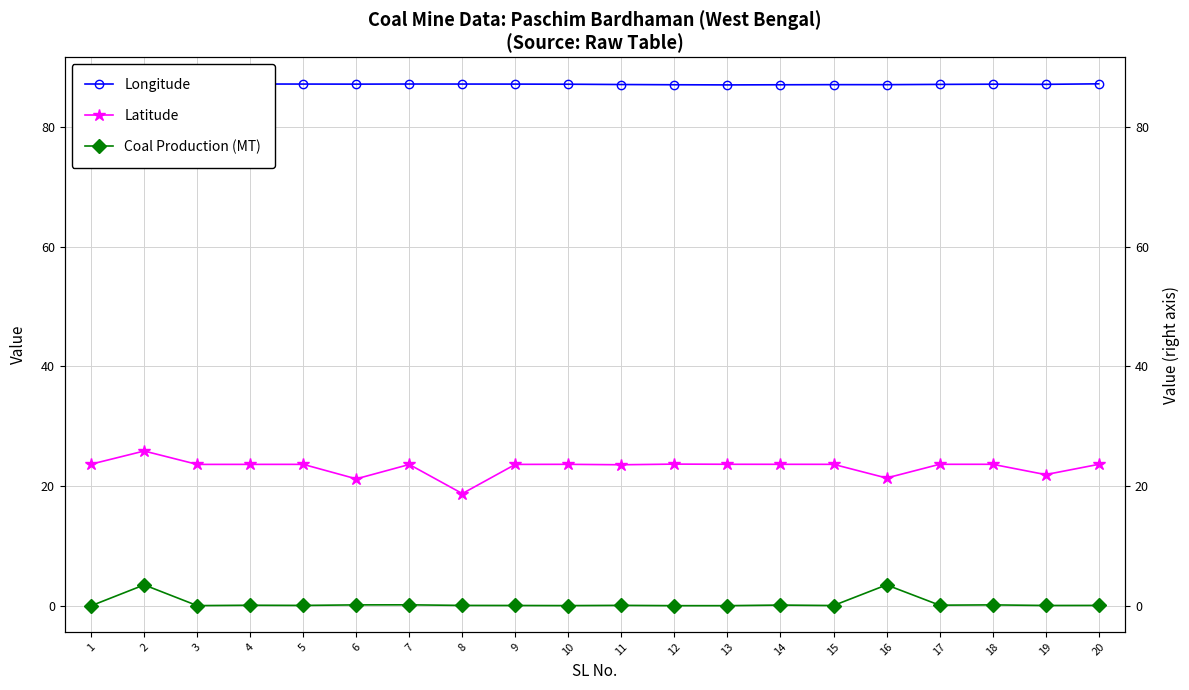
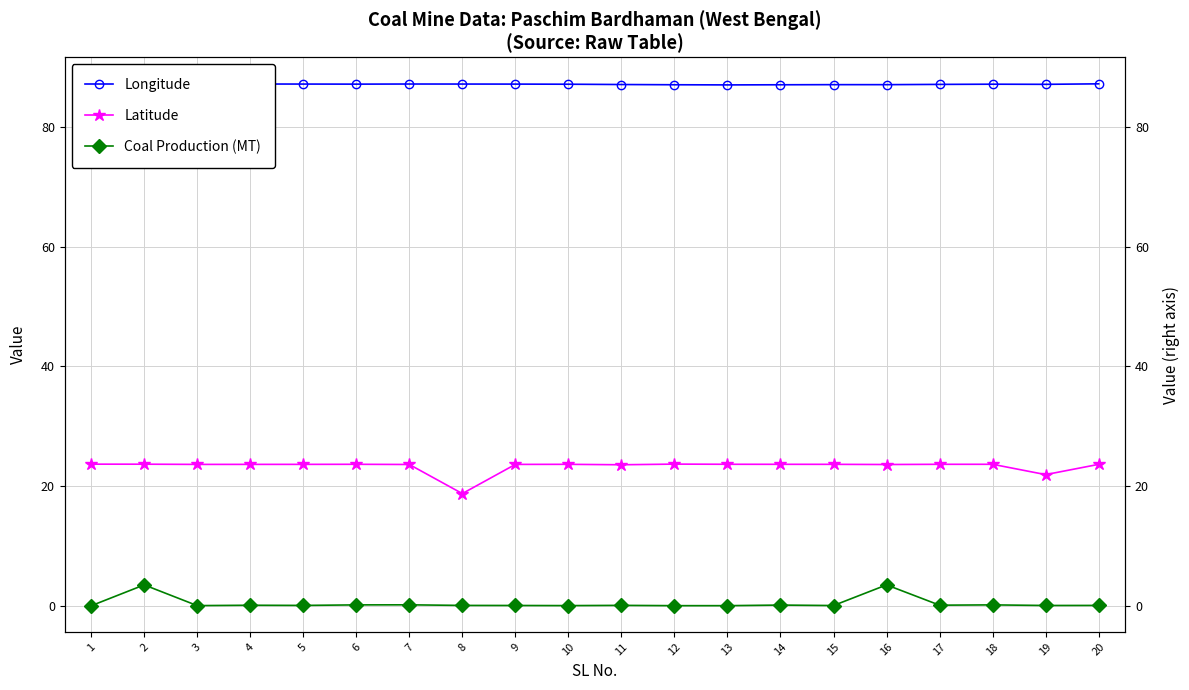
  {
    "Longitude": {
      "5": 87,
      "6": 87,
      "7": 87,
      "8": 87,
      "9": 87,
      "10": 87,
      "11": 87,
      "12": 87,
      "13": 87,
      "14": 87,
      "15": 87,
      "16": 87,
      "17": 87,
      "18": 87,
      "19": 87,
      "20": 87
    },
    "Latitude": {
      "1": 24,
-     "2": 26,
+     "2": 24,
      "3": 24,
      "4": 24,
      "5": 24,
-     "6": 21,
+     "6": 24,
      "7": 24,
      "8": 19,
      "9": 24,
      "10": 24,
      "11": 24,
      "12": 24,
      "13": 24,
      "14": 24,
      "15": 24,
-     "16": 21,
+     "16": 24,
      "17": 24,
      "18": 24,
      "19": 22,
      "20": 24
    },
    "Coal Production (MT)": {
      "1": 0,
      "2": 4,
      "3": 0,
      "4": 0,
      "5": 0,
      "6": 0,
      "7": 0,
      "8": 0,
      "9": 0,
      "10": 0,
      "11": 0,
      "12": 0,
      "13": 0,
      "14": 0,
      "15": 0,
      "16": 4,
      "17": 0,
      "18": 0,
      "19": 0,
      "20": 0
    }
  }
